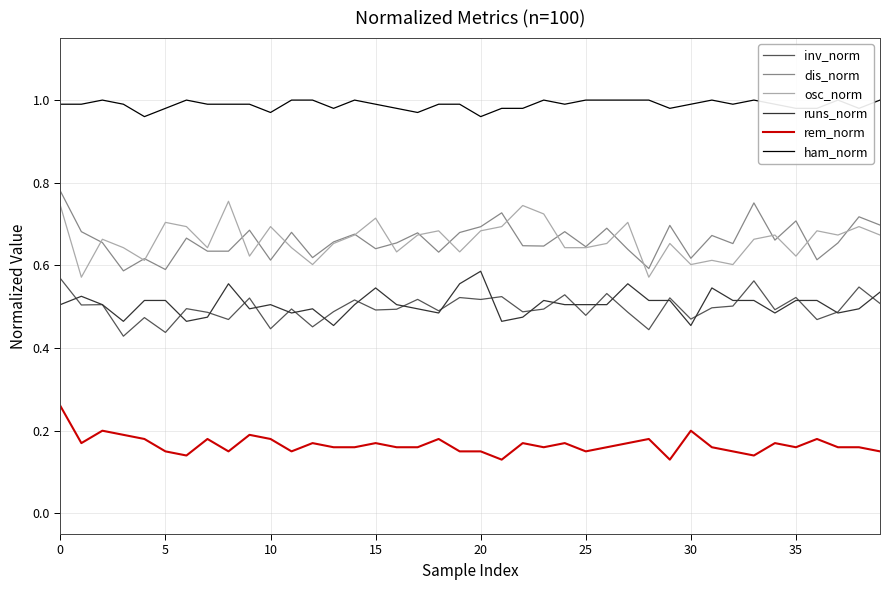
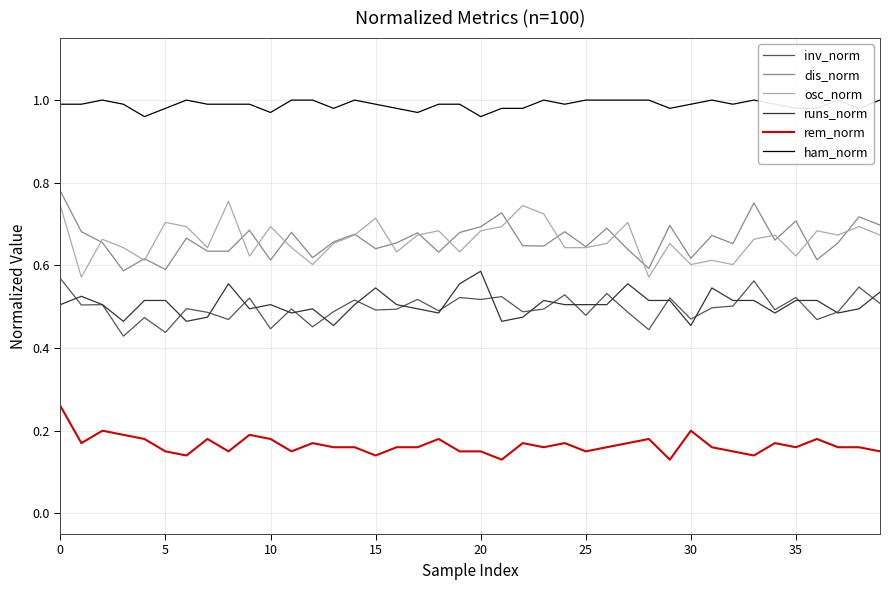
  {
    "rem_norm": {
      "0": 0.26,
      "5": 0.15,
      "10": 0.18,
-     "15": 0.17,
+     "15": 0.14,
      "20": 0.15,
      "25": 0.15,
      "30": 0.20,
      "35": 0.16
    },
    "ham_norm": {
      "0": 0.99,
      "5": 0.98,
      "10": 0.97,
      "15": 0.99,
      "20": 0.96,
      "25": 1.00,
      "30": 0.99
    }
  }
